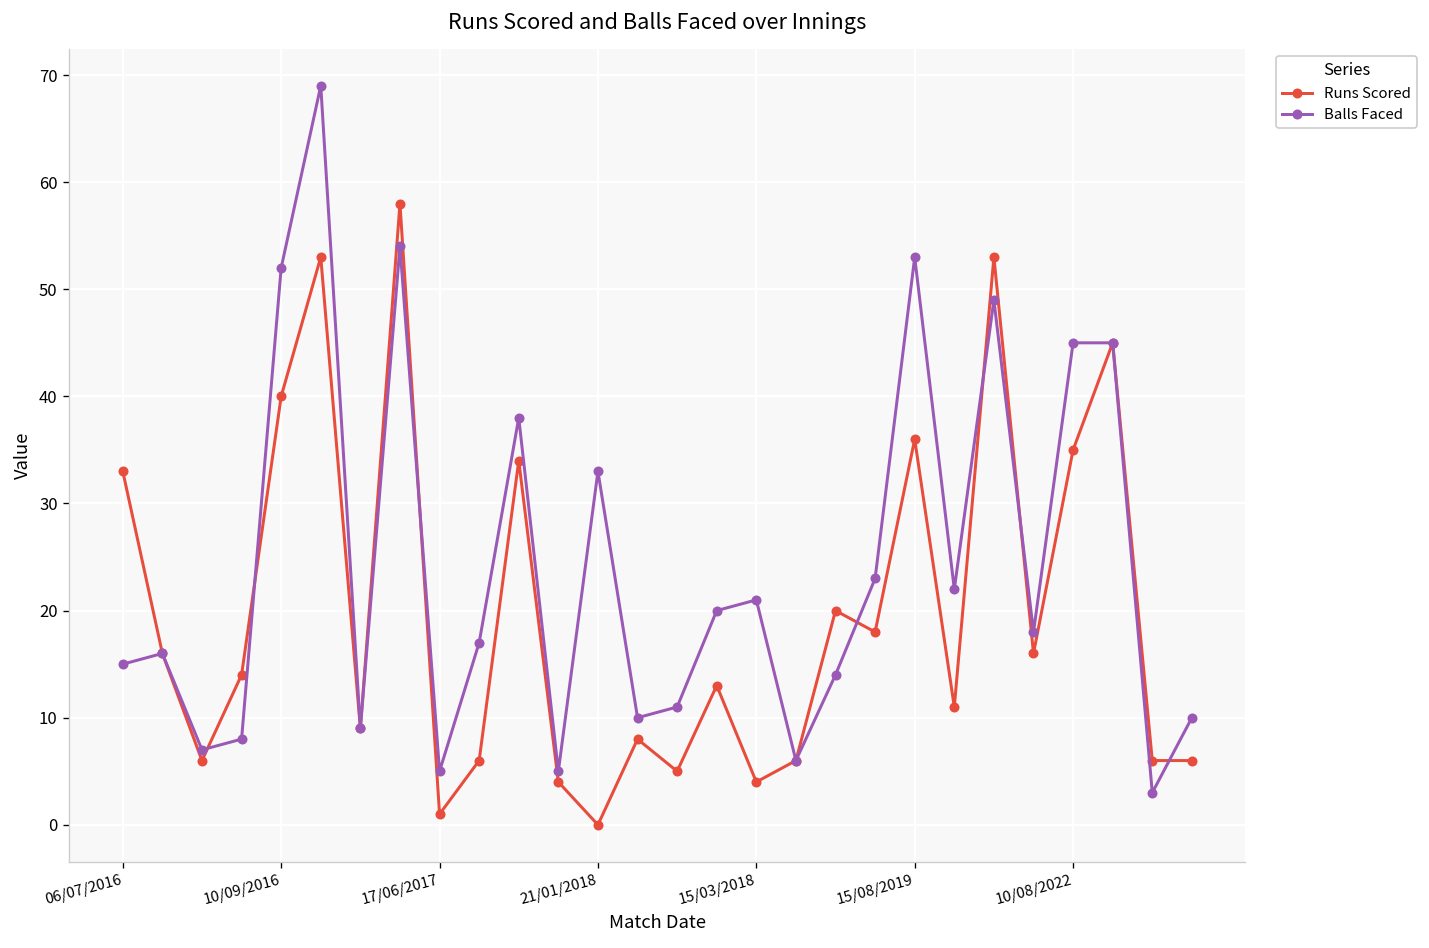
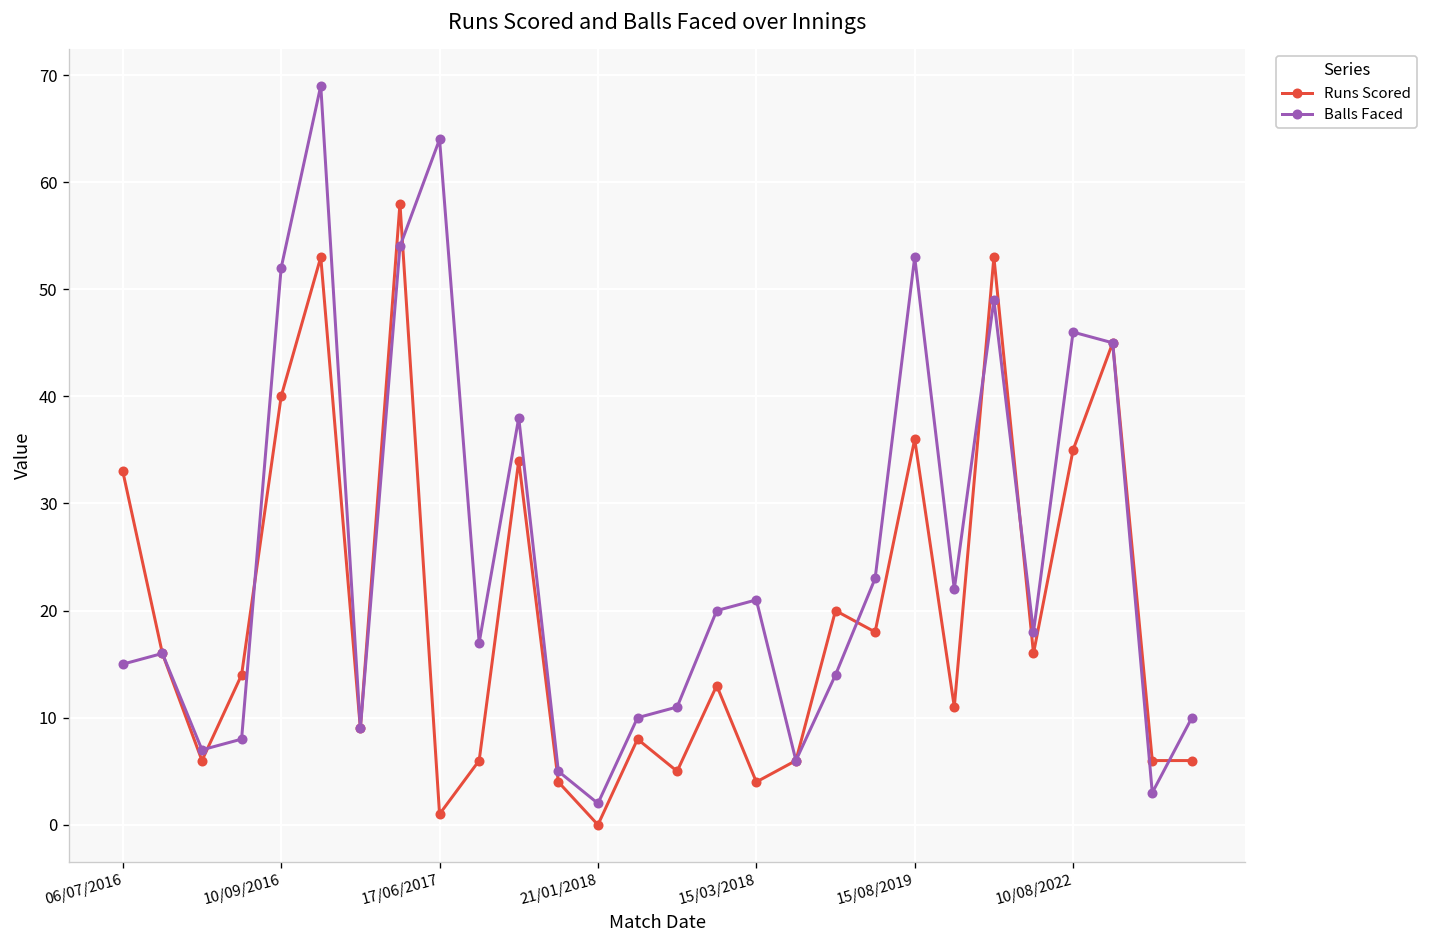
  {
    "Runs Scored": {
      "06/07/2016": 33,
      "10/09/2016": 40,
      "17/06/2017": 1,
      "21/01/2018": 0,
      "15/03/2018": 4,
      "15/08/2019": 36,
      "10/08/2022": 35
    },
    "Balls Faced": {
      "06/07/2016": 15,
      "10/09/2016": 52,
-     "17/06/2017": 5,
-     "21/01/2018": 33,
+     "17/06/2017": 64,
+     "21/01/2018": 2,
      "15/03/2018": 21,
      "15/08/2019": 53,
-     "10/08/2022": 45
+     "10/08/2022": 46
    }
  }
